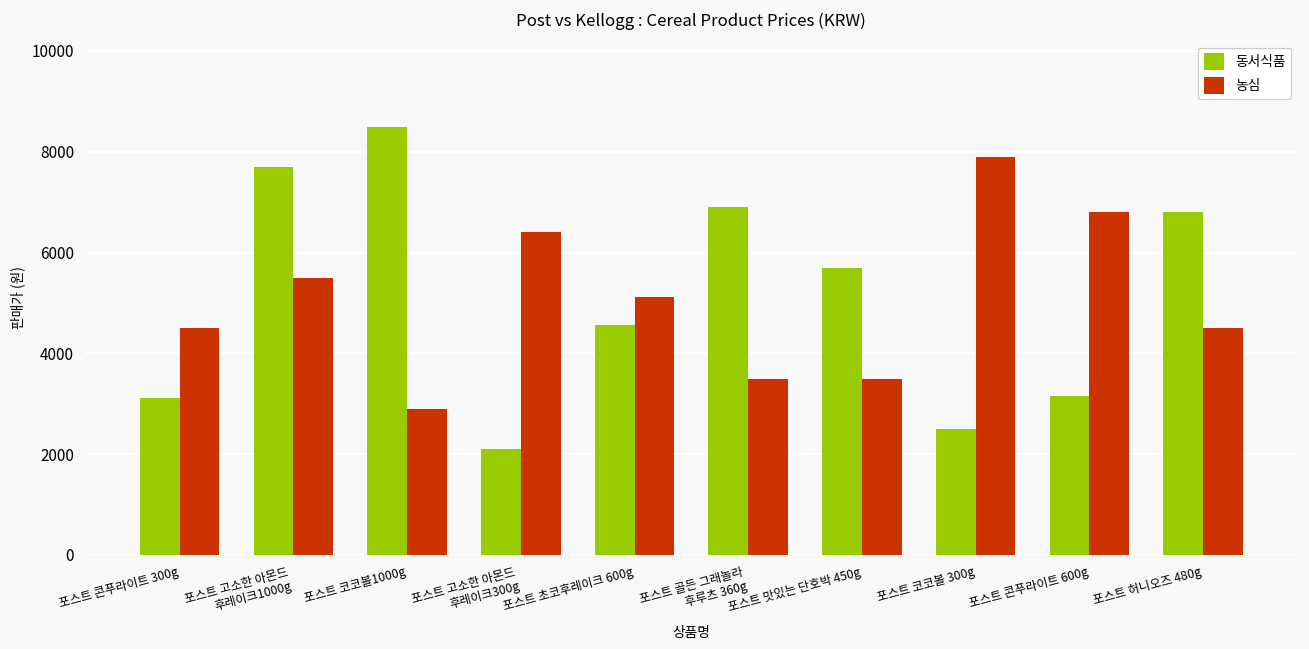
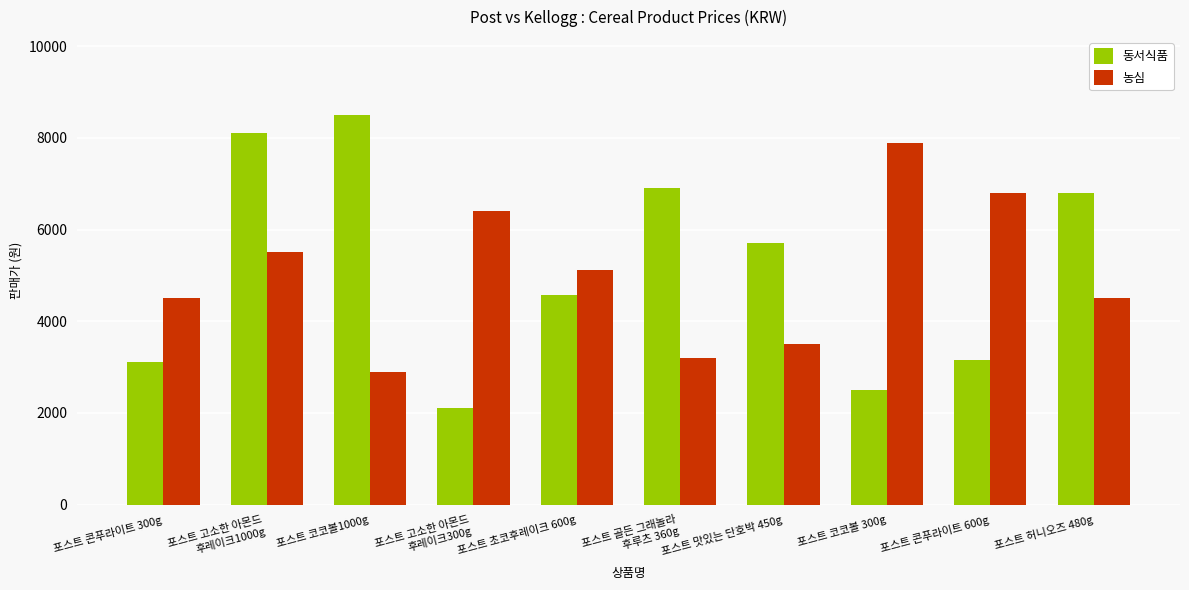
  {
    "동서식품": {
      "포스트 콘푸라이트 300g": 3100,
-     "포스트 고소한 아몬드 후레이크1000g": 7700,
+     "포스트 고소한 아몬드 후레이크1000g": 8100,
      "포스트 코코볼1000g": 8500,
      "포스트 고소한 아몬드 후레이크300g": 2100,
      "포스트 초코후레이크 600g": 4600,
      "포스트 골든 그래놀라 후루츠 360g": 6900,
      "포스트 맛있는 단호박 450g": 5700,
      "포스트 코코볼 300g": 2500,
      "포스트 콘푸라이트 600g": 3100,
      "포스트 허니오즈 480g": 6800
    },
    "농심": {
      "포스트 콘푸라이트 300g": 4500,
      "포스트 고소한 아몬드 후레이크1000g": 5500,
      "포스트 코코볼1000g": 2900,
      "포스트 고소한 아몬드 후레이크300g": 6400,
      "포스트 초코후레이크 600g": 5100,
-     "포스트 골든 그래놀라 후루츠 360g": 3500,
+     "포스트 골든 그래놀라 후루츠 360g": 3200,
      "포스트 맛있는 단호박 450g": 3500,
      "포스트 코코볼 300g": 7900,
      "포스트 콘푸라이트 600g": 6800,
      "포스트 허니오즈 480g": 4500
    }
  }
